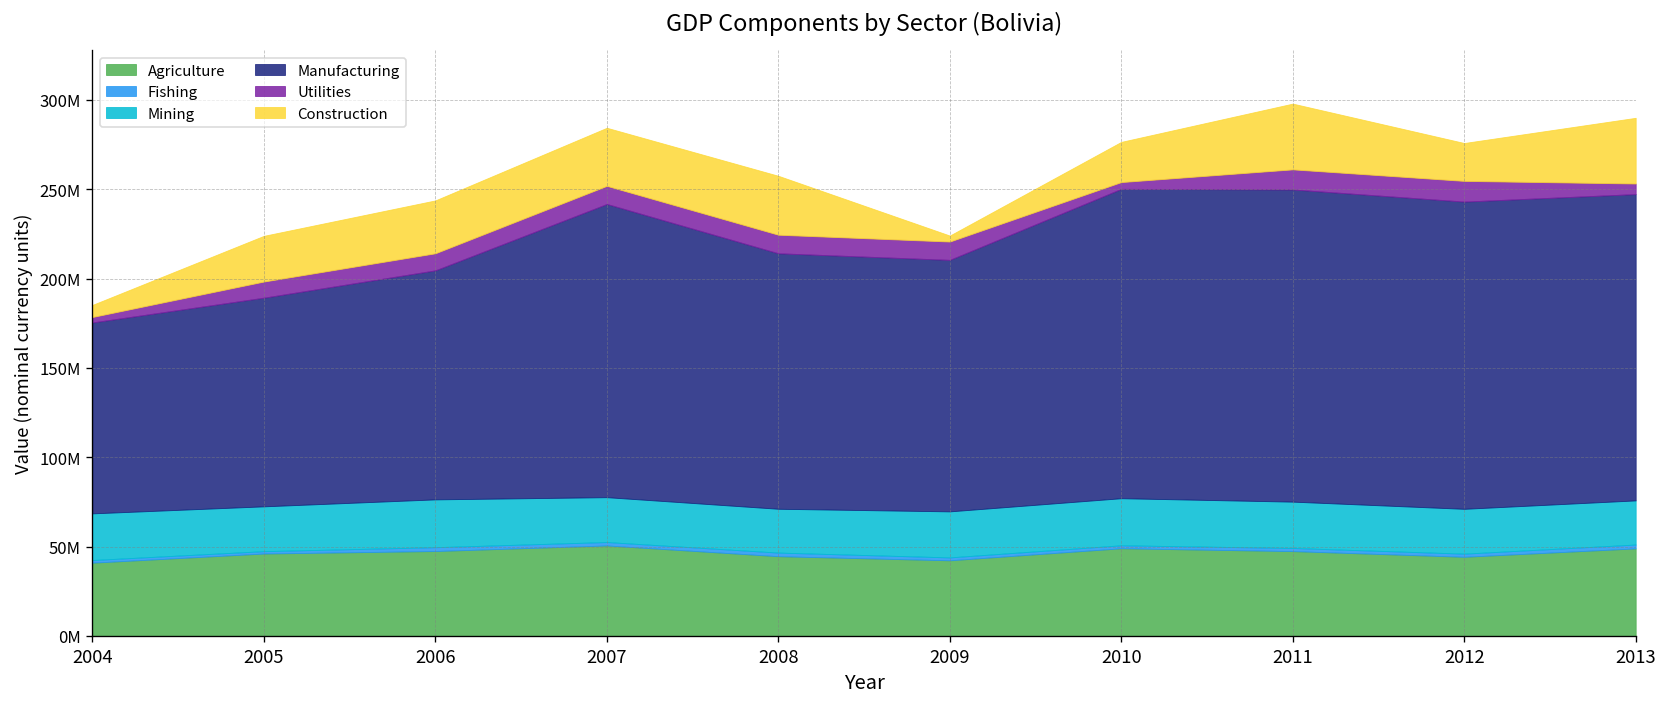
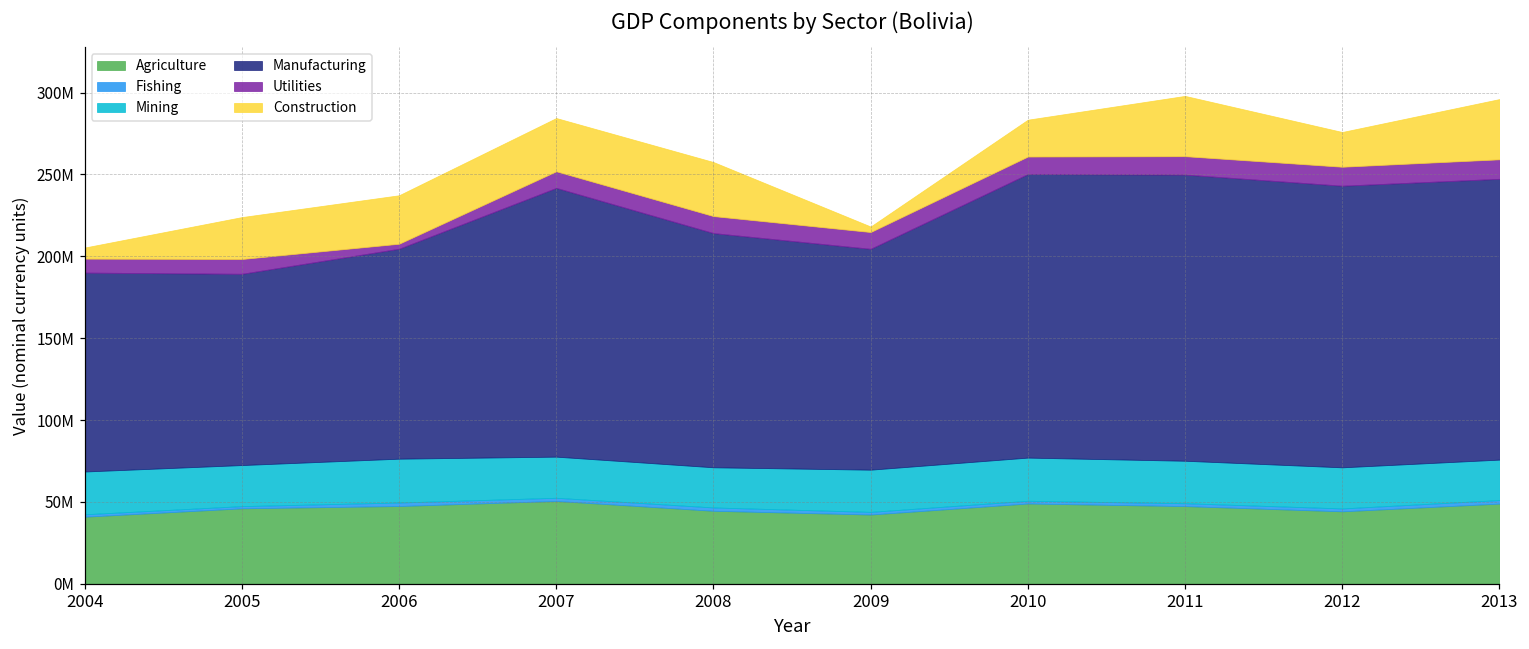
  {
    "Agriculture": {
      "2006": 47000000,
      "2007": 51000000,
      "2008": 45000000,
      "2011": 47000000,
      "2012": 44000000,
      "2013": 49000000
    },
    "Manufacturing": {
-     "2004": 107000000,
+     "2004": 121000000,
      "2005": 117000000,
      "2006": 128000000,
      "2007": 164000000,
      "2008": 143000000,
-     "2009": 141000000,
+     "2009": 135000000,
      "2010": 173000000,
      "2011": 175000000,
      "2012": 172000000,
      "2013": 171000000
    },
    "Utilities": {
-     "2004": 3000000,
+     "2004": 9000000,
      "2005": 9000000,
-     "2006": 10000000,
+     "2006": 3000000,
      "2007": 10000000,
      "2008": 10000000,
      "2009": 10000000,
-     "2010": 4000000,
+     "2010": 11000000,
      "2011": 11000000,
      "2012": 12000000,
-     "2013": 6000000
+     "2013": 12000000
    },
    "Construction": {
      "2004": 7000000,
      "2005": 26000000,
      "2006": 30000000,
      "2007": 33000000,
      "2008": 33000000,
      "2009": 3000000,
      "2010": 22000000,
      "2011": 37000000,
      "2012": 21000000,
      "2013": 37000000
    }
  }
